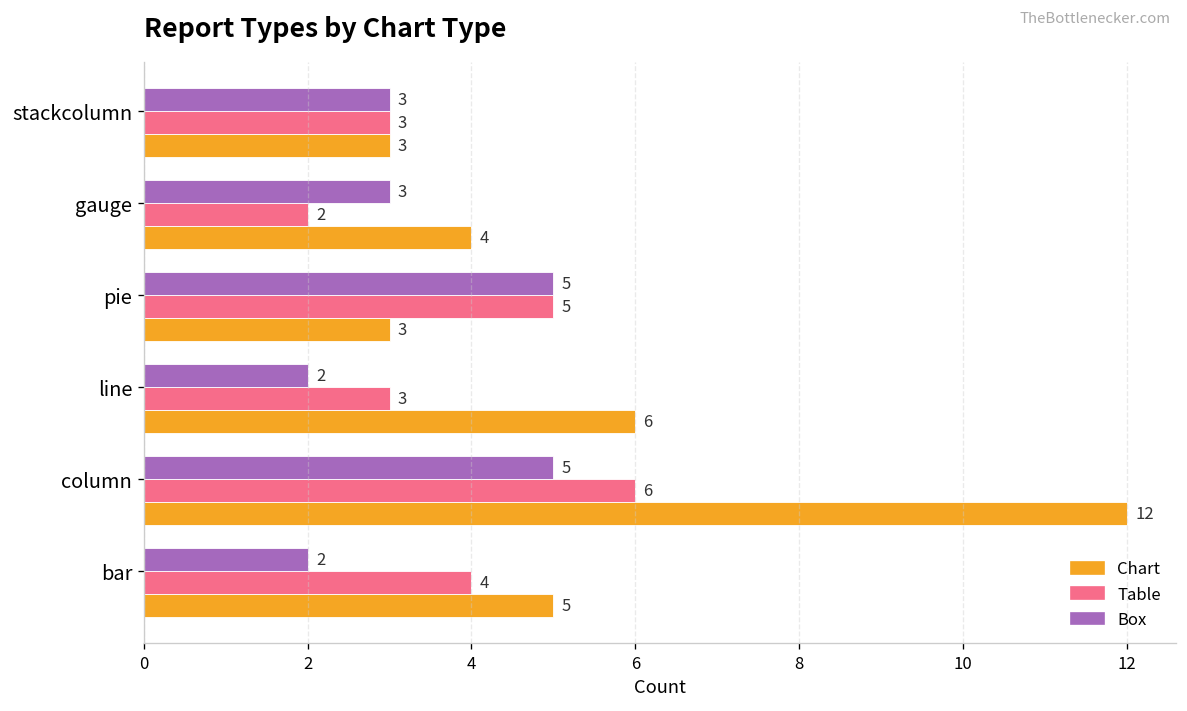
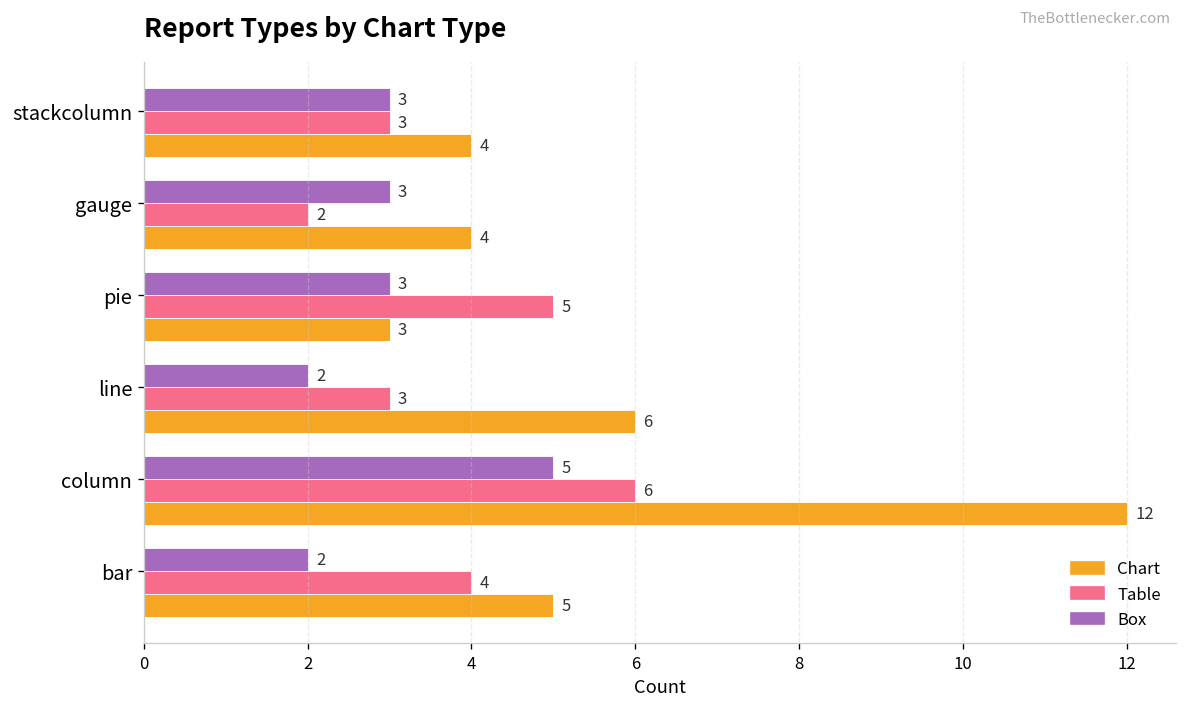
  {
    "Chart": {
-     "stackcolumn": 3,
+     "stackcolumn": 4,
      "gauge": 4,
      "pie": 3,
      "line": 6,
      "column": 12,
      "bar": 5
    },
    "Table": {
      "stackcolumn": 3,
      "gauge": 2,
      "pie": 5,
      "line": 3,
      "column": 6,
      "bar": 4
    },
    "Box": {
      "stackcolumn": 3,
      "gauge": 3,
-     "pie": 5,
+     "pie": 3,
      "line": 2,
      "column": 5,
      "bar": 2
    }
  }
